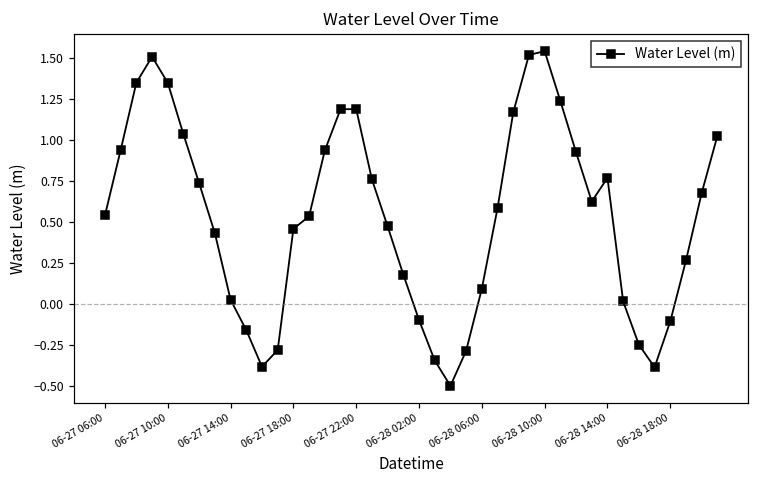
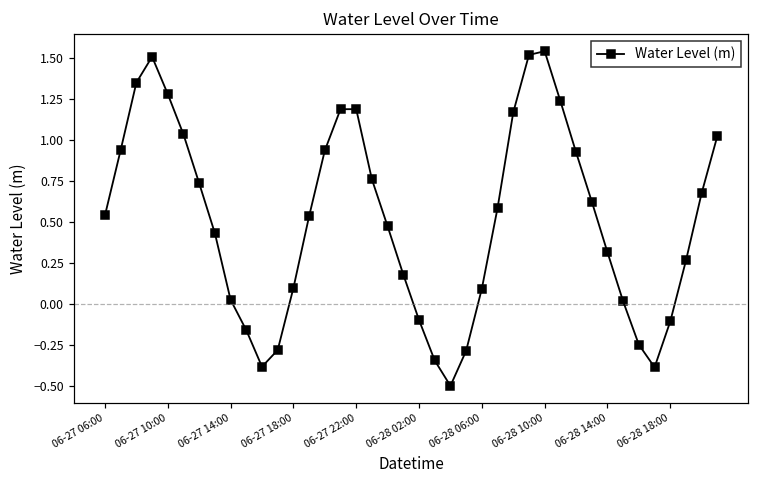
  {
    "06-27 06:00": 0.54,
-   "06-27 10:00": 1.35,
+   "06-27 10:00": 1.28,
    "06-27 14:00": 0.02,
-   "06-27 18:00": 0.46,
+   "06-27 18:00": 0.10,
    "06-27 22:00": 1.19,
    "06-28 02:00": -0.10,
    "06-28 06:00": 0.09,
    "06-28 10:00": 1.54,
-   "06-28 14:00": 0.77,
+   "06-28 14:00": 0.31,
    "06-28 18:00": -0.11
  }
